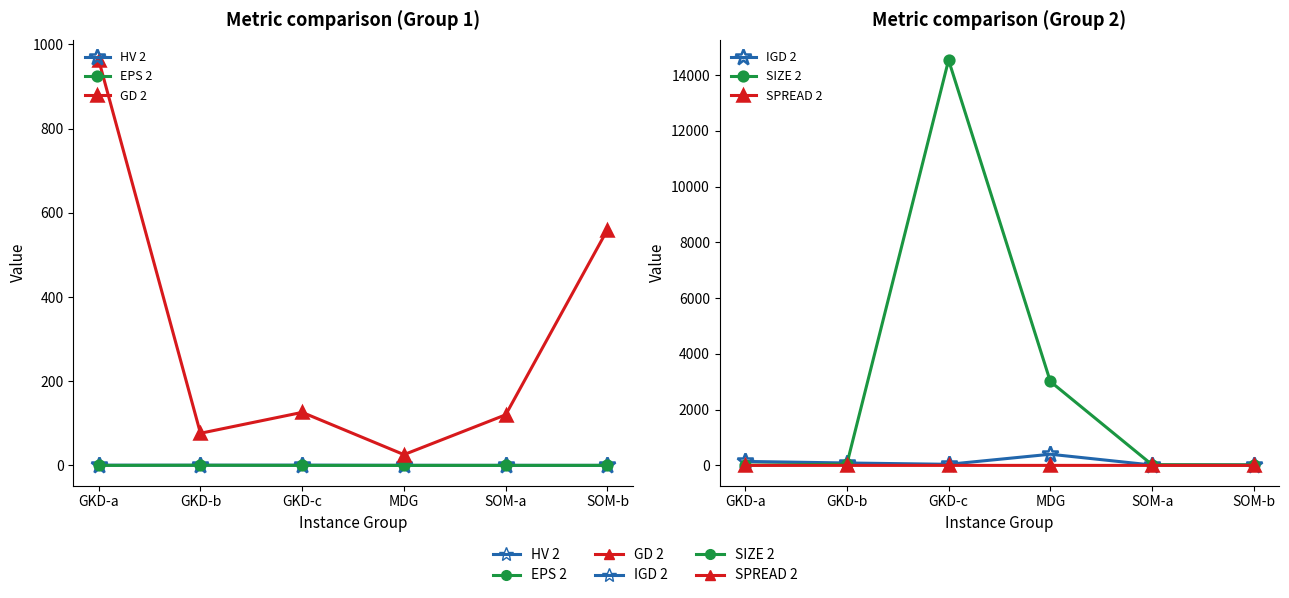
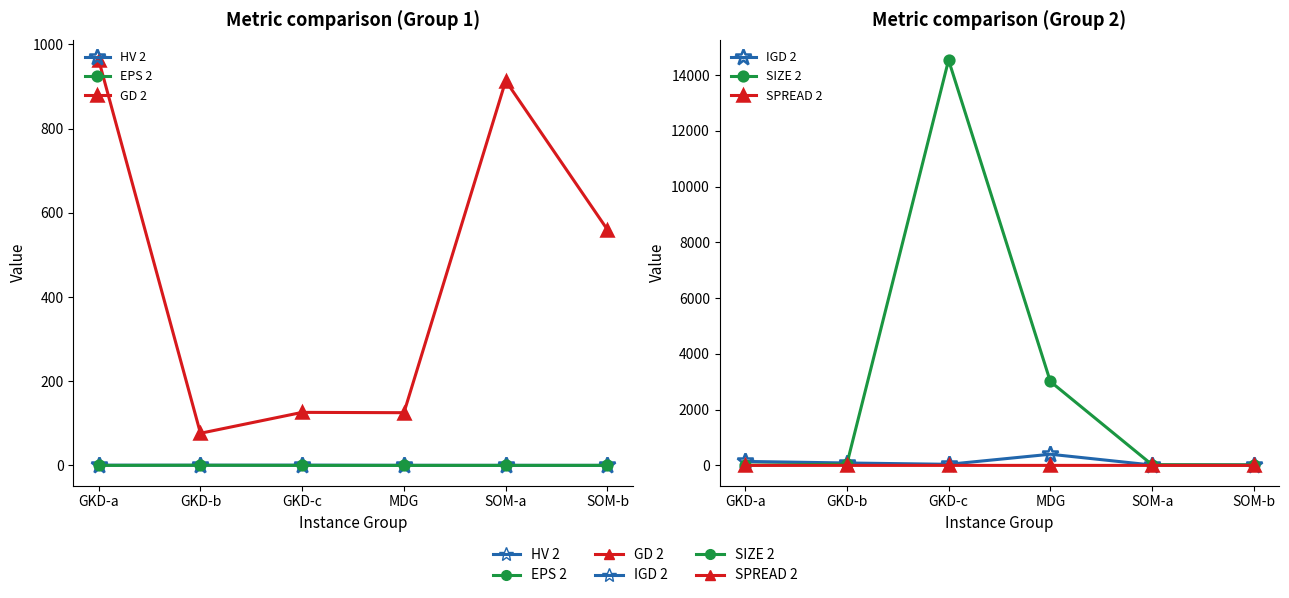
  {
    "Metric comparison (Group 1)": {
      "GD 2": {
        "GKD-a": 960,
        "GKD-b": 80,
        "GKD-c": 130,
-       "MDG": 30,
-       "SOM-a": 120,
+       "MDG": 130,
+       "SOM-a": 910,
        "SOM-b": 560
      }
    },
    "Metric comparison (Group 2)": {
      "IGD 2": {
        "GKD-a": 100,
        "MDG": 400
      },
      "SIZE 2": {
        "GKD-c": 14500,
        "MDG": 3000
      },
      "SPREAD 2": {
        "MDG": 0
      }
    }
  }
